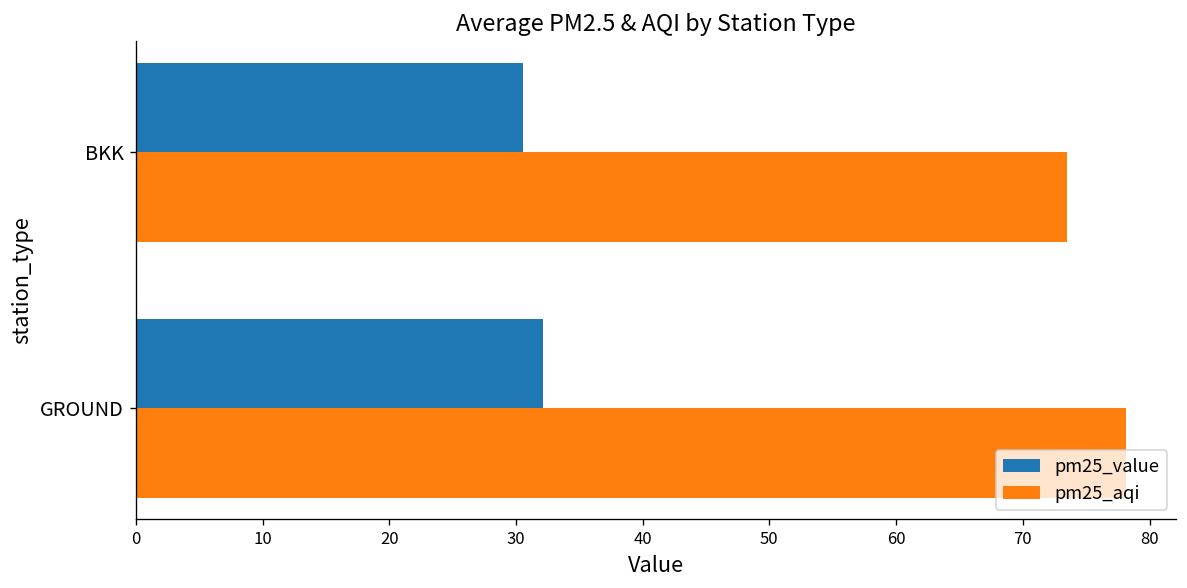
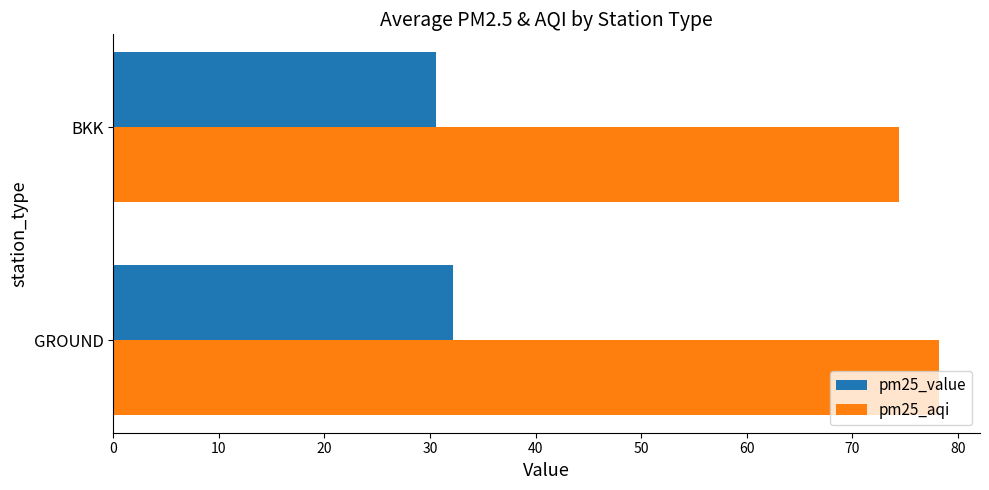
  {
    "pm25_value": {
      "BKK": 30.6,
      "GROUND": 32.2
    },
    "pm25_aqi": {
-     "BKK": 73.5
+     "BKK": 74.4
    }
  }
